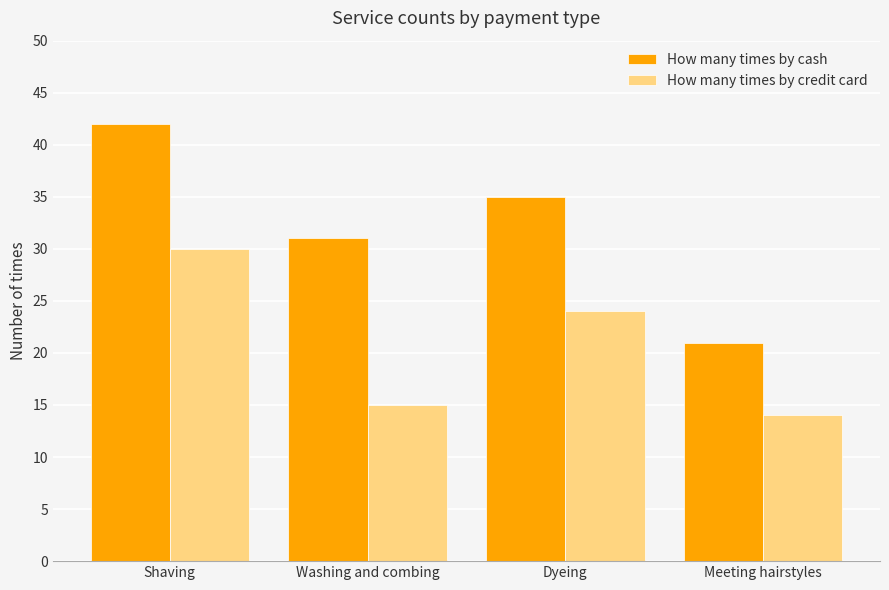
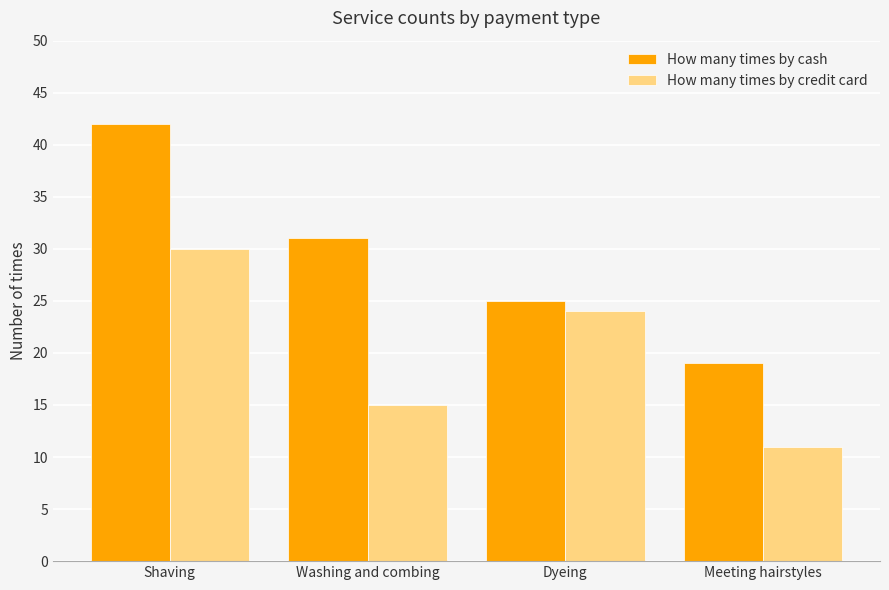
  {
    "How many times by cash": {
      "Shaving": 42,
      "Washing and combing": 31,
-     "Dyeing": 35,
-     "Meeting hairstyles": 21
+     "Dyeing": 25,
+     "Meeting hairstyles": 19
    },
    "How many times by credit card": {
      "Shaving": 30,
      "Washing and combing": 15,
      "Dyeing": 24,
-     "Meeting hairstyles": 14
+     "Meeting hairstyles": 11
    }
  }
